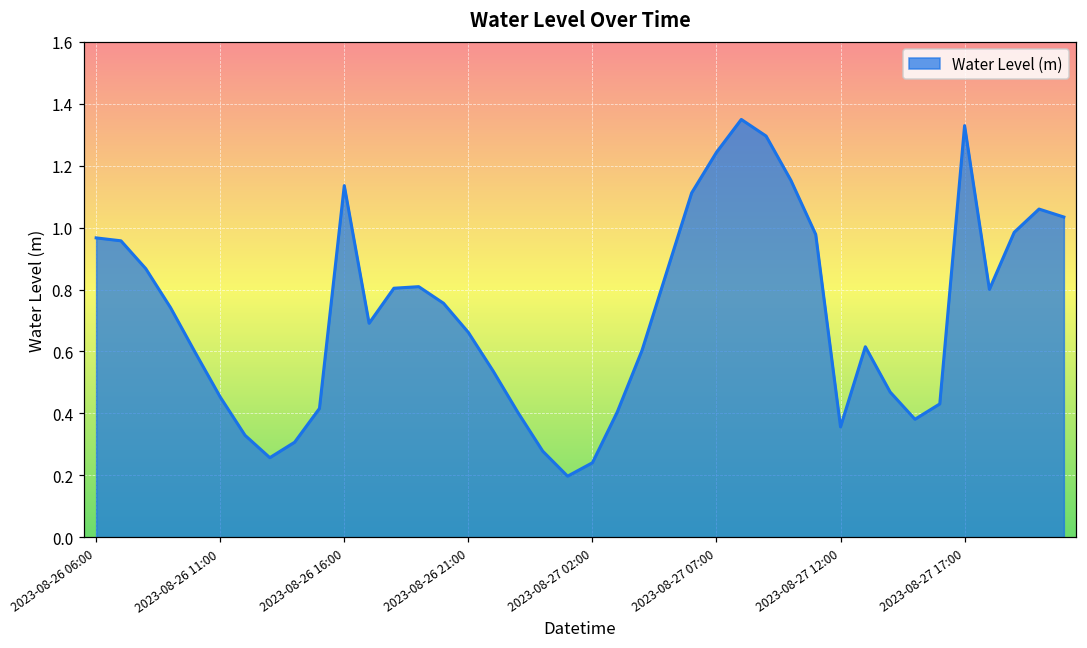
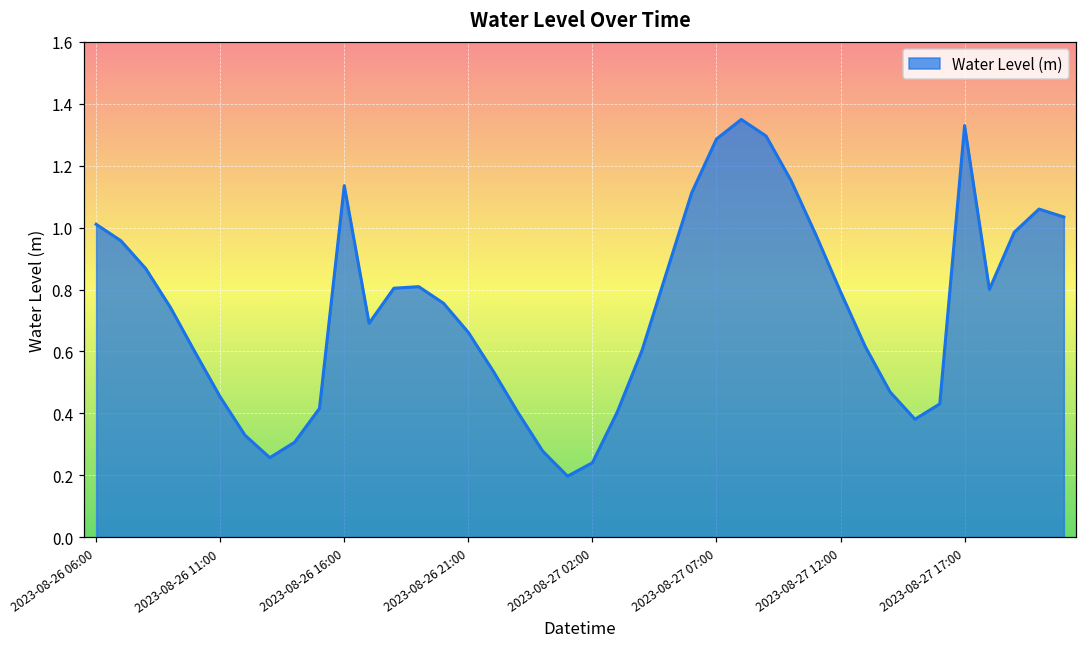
  {
-   "2023-08-26 06:00": 0.97,
+   "2023-08-26 06:00": 1.01,
    "2023-08-26 11:00": 0.45,
    "2023-08-26 16:00": 1.14,
    "2023-08-26 21:00": 0.66,
    "2023-08-27 02:00": 0.24,
-   "2023-08-27 07:00": 1.24,
-   "2023-08-27 12:00": 0.36,
+   "2023-08-27 07:00": 1.29,
+   "2023-08-27 12:00": 0.79,
    "2023-08-27 17:00": 1.33
  }
